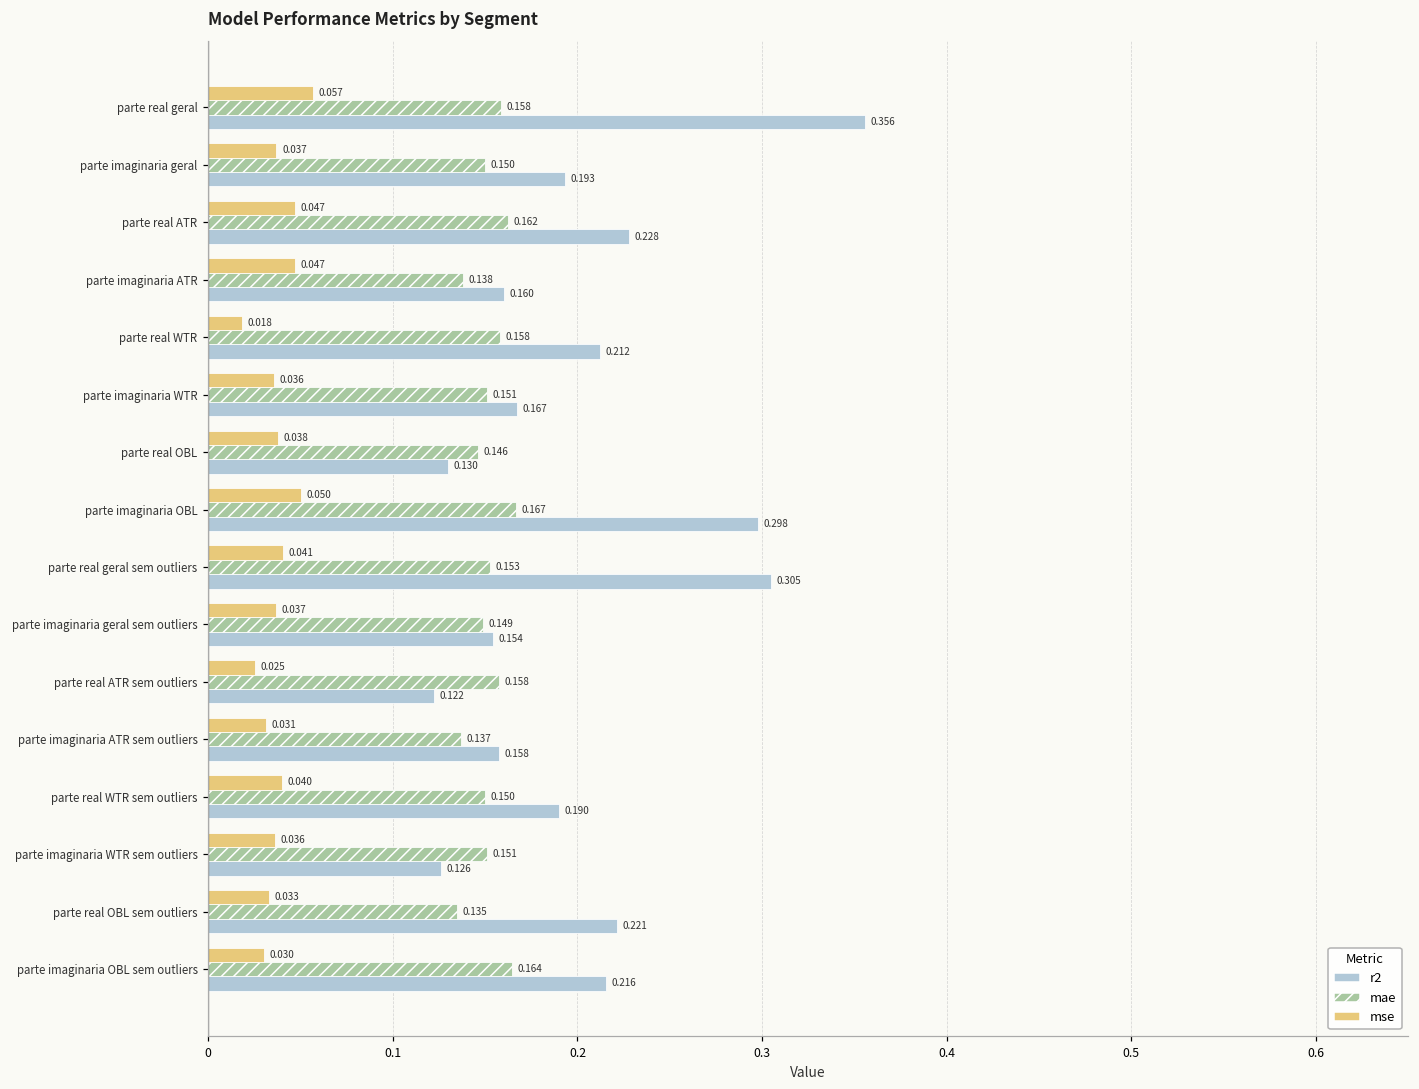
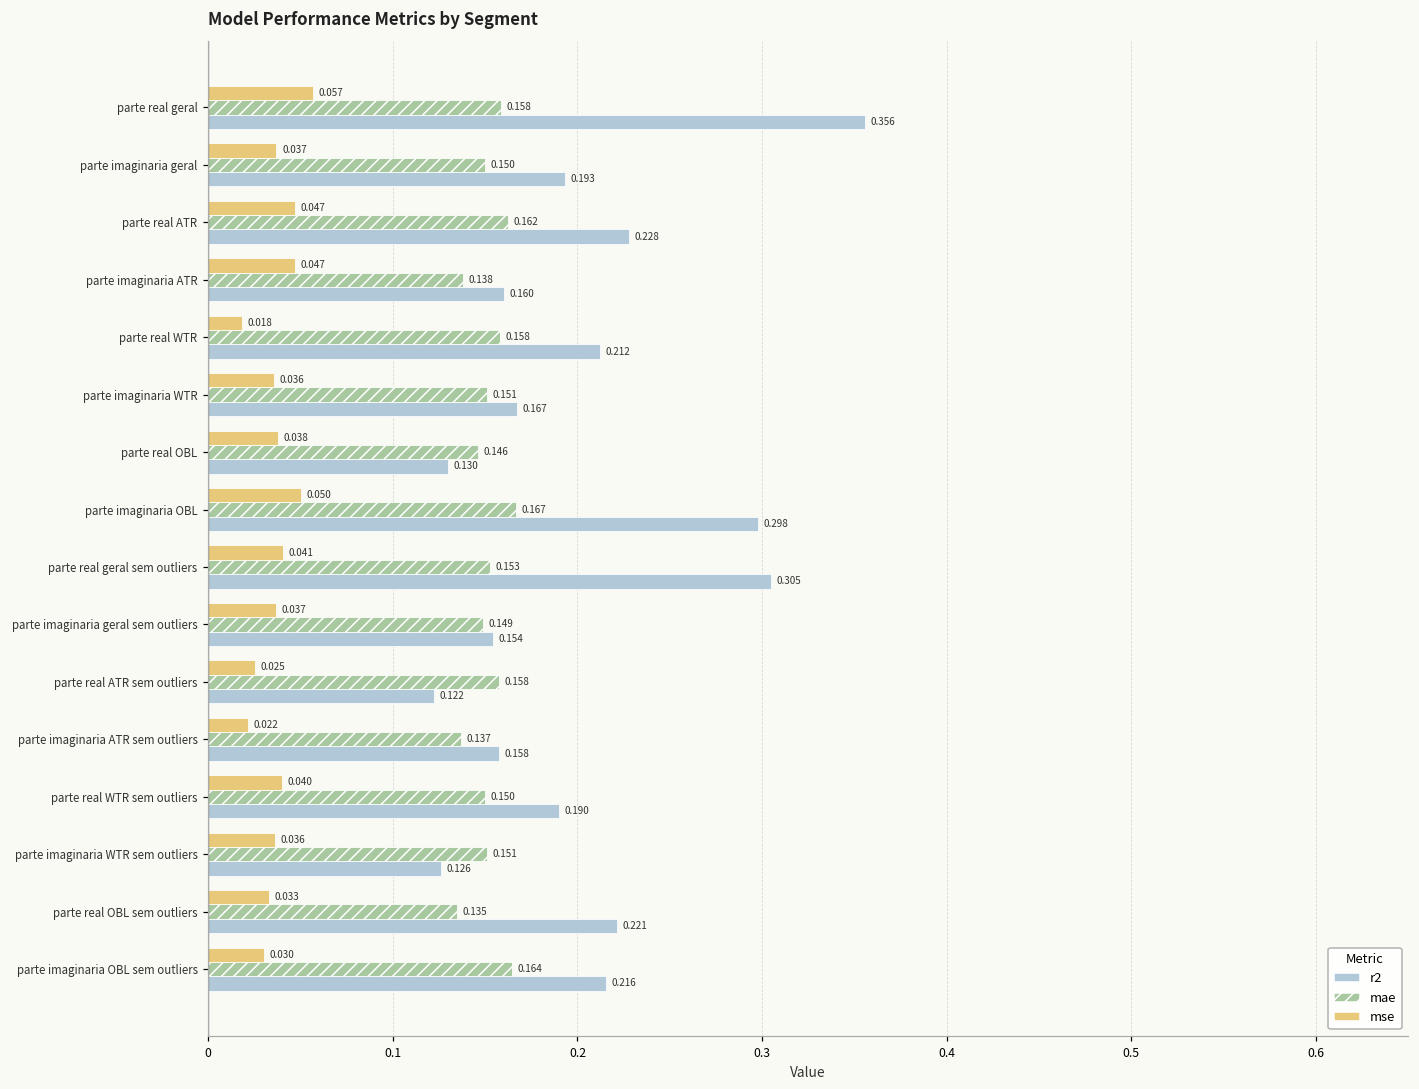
  {
    "mse": {
      "parte real geral": 0.057,
      "parte imaginaria geral": 0.037,
      "parte real ATR": 0.047,
      "parte imaginaria ATR": 0.047,
      "parte real WTR": 0.018,
      "parte imaginaria WTR": 0.036,
      "parte real OBL": 0.038,
      "parte imaginaria OBL": 0.050,
      "parte real geral sem outliers": 0.041,
      "parte imaginaria geral sem outliers": 0.037,
      "parte real ATR sem outliers": 0.025,
-     "parte imaginaria ATR sem outliers": 0.031,
+     "parte imaginaria ATR sem outliers": 0.022,
      "parte real WTR sem outliers": 0.040,
      "parte imaginaria WTR sem outliers": 0.036,
      "parte real OBL sem outliers": 0.033,
      "parte imaginaria OBL sem outliers": 0.030
    }
  }
